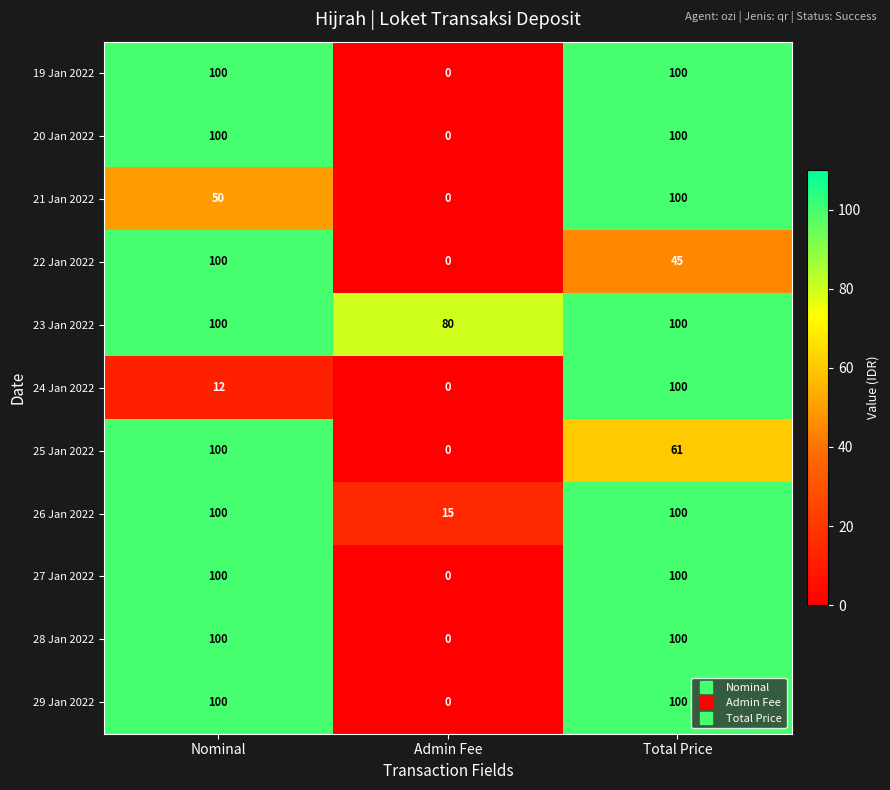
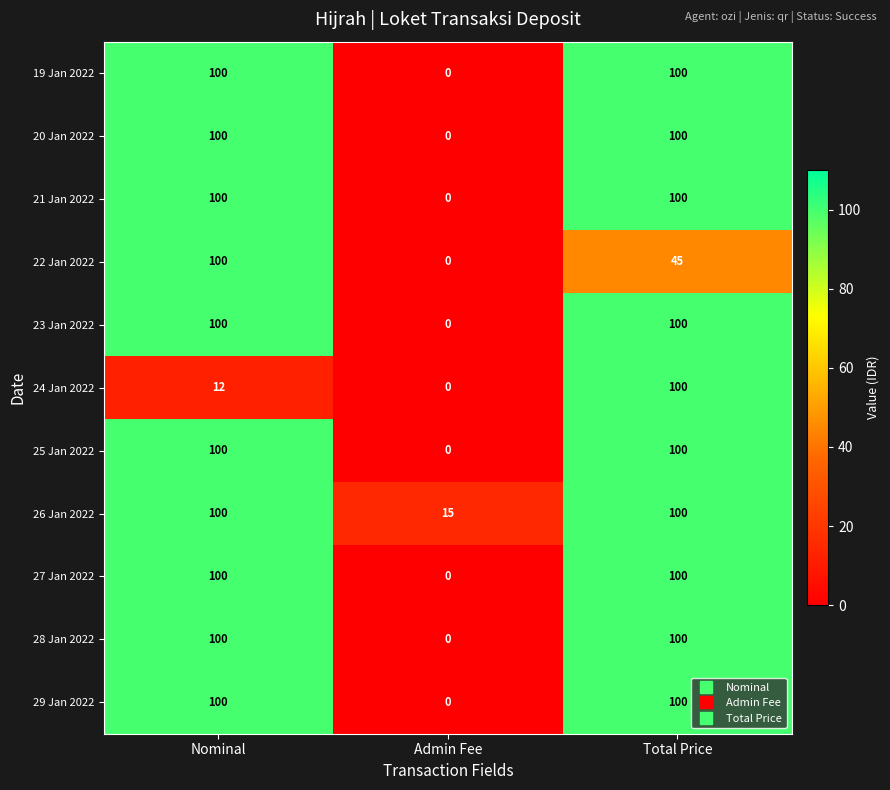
  {
    "19 Jan 2022": {
      "Nominal": 100,
      "Admin Fee": 0,
      "Total Price": 100
    },
    "20 Jan 2022": {
      "Nominal": 100,
      "Admin Fee": 0,
      "Total Price": 100
    },
    "21 Jan 2022": {
-     "Nominal": 50,
+     "Nominal": 100,
      "Admin Fee": 0,
      "Total Price": 100
    },
    "22 Jan 2022": {
      "Nominal": 100,
      "Admin Fee": 0,
      "Total Price": 45
    },
    "23 Jan 2022": {
      "Nominal": 100,
-     "Admin Fee": 80,
+     "Admin Fee": 0,
      "Total Price": 100
    },
    "24 Jan 2022": {
      "Nominal": 12,
      "Admin Fee": 0,
      "Total Price": 100
    },
    "25 Jan 2022": {
      "Nominal": 100,
      "Admin Fee": 0,
-     "Total Price": 61
+     "Total Price": 100
    },
    "26 Jan 2022": {
      "Nominal": 100,
      "Admin Fee": 15,
      "Total Price": 100
    },
    "27 Jan 2022": {
      "Nominal": 100,
      "Admin Fee": 0,
      "Total Price": 100
    },
    "28 Jan 2022": {
      "Nominal": 100,
      "Admin Fee": 0,
      "Total Price": 100
    },
    "29 Jan 2022": {
      "Nominal": 100,
      "Admin Fee": 0,
      "Total Price": 100
    }
  }
